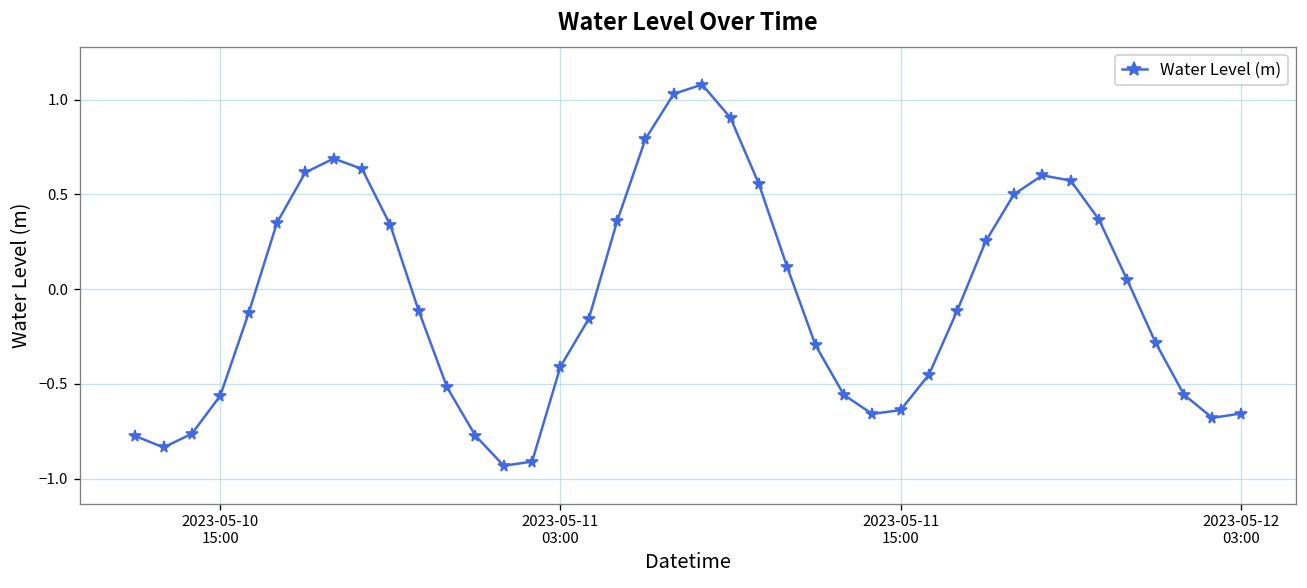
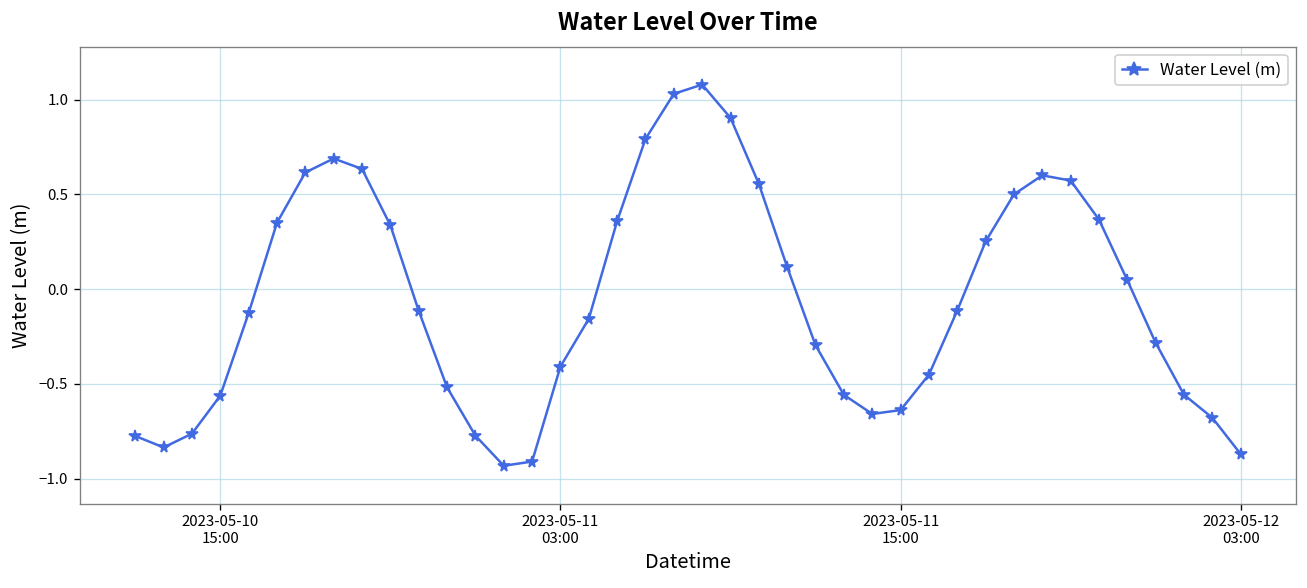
  {
    "2023-05-10 15:00": -0.56,
    "2023-05-11 03:00": -0.41,
    "2023-05-11 15:00": -0.64,
-   "2023-05-12 03:00": -0.66
+   "2023-05-12 03:00": -0.87
  }
